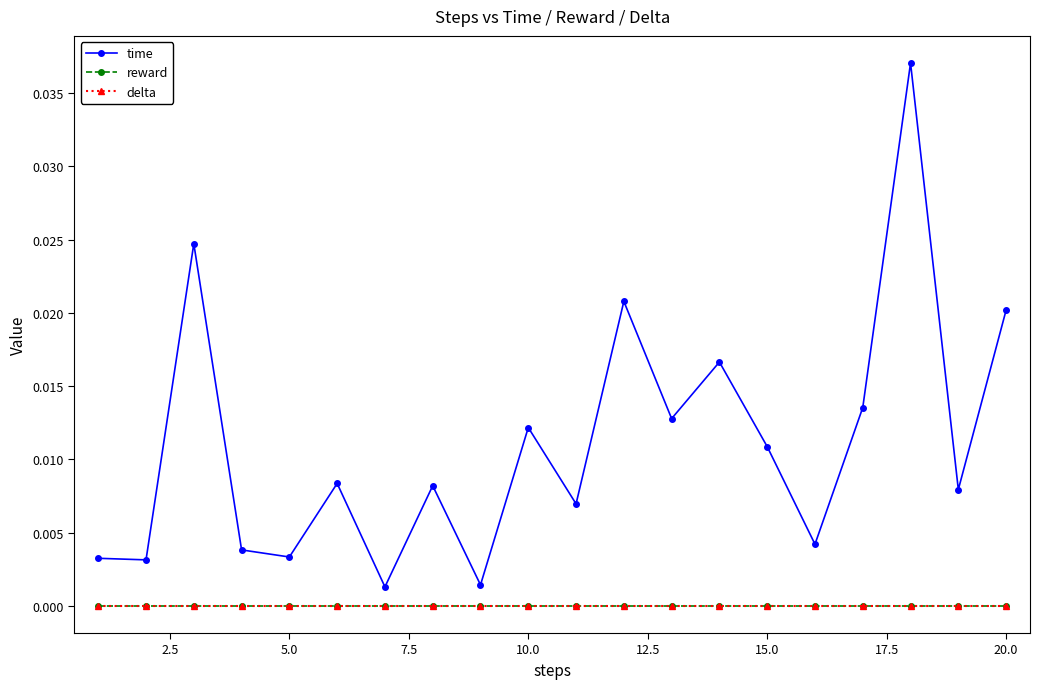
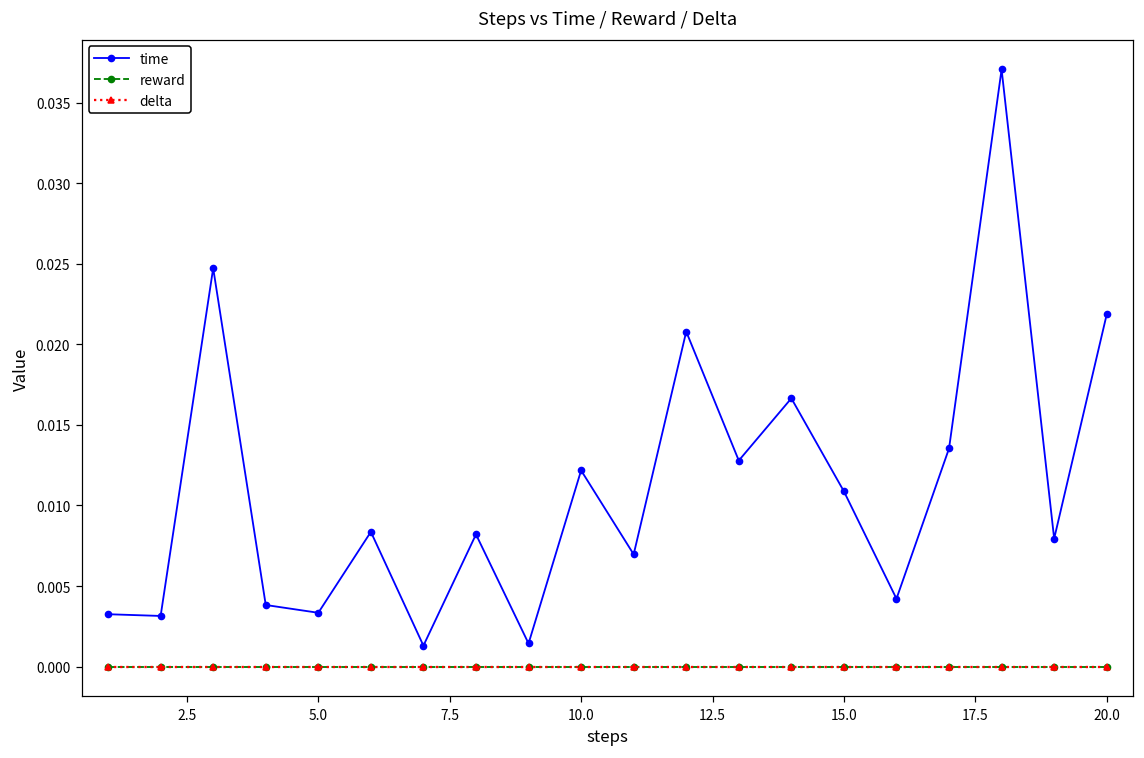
  {
    "time": {
      "5.0": 0.0033,
      "10.0": 0.0122,
      "15.0": 0.0109,
-     "20.0": 0.0202
+     "20.0": 0.0219
    },
    "delta": {
      "5.0": 0.0000,
      "10.0": 0.0000,
      "15.0": 0.0000,
      "20.0": 0.0000
    }
  }
